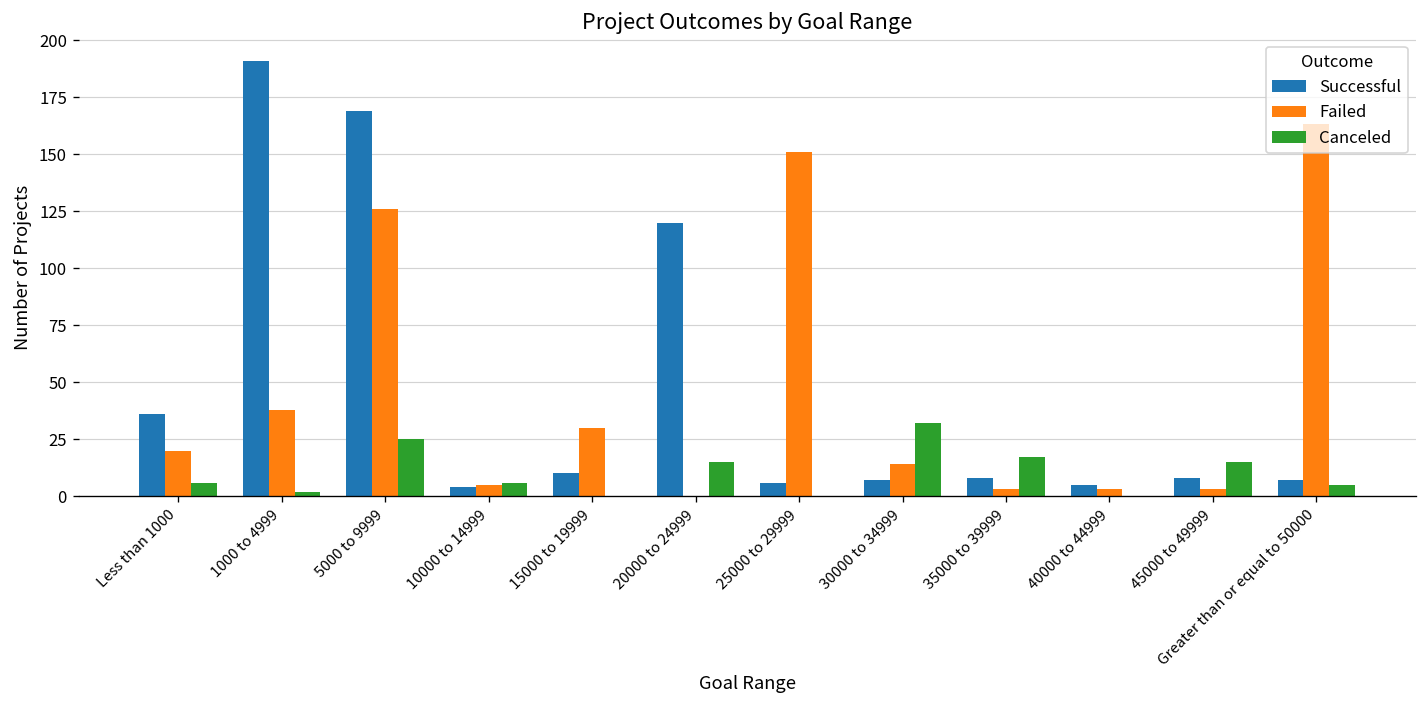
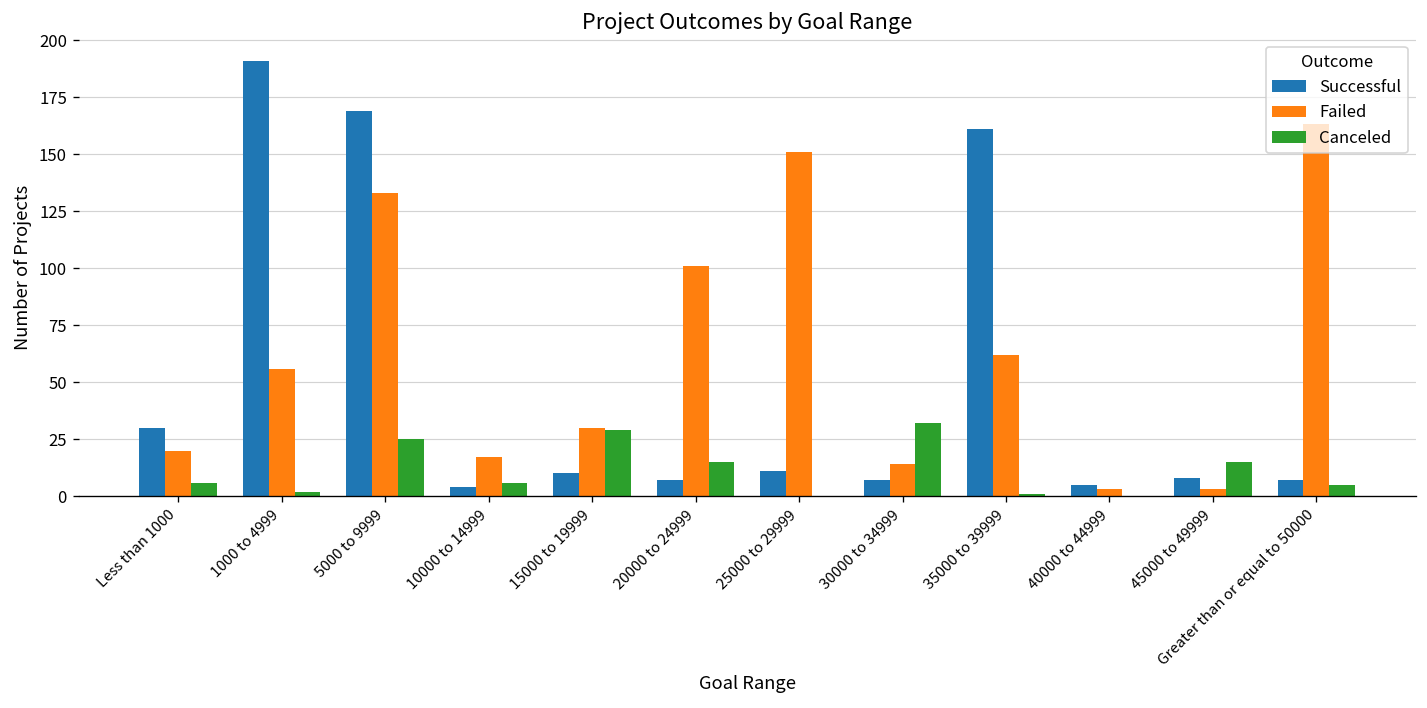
  {
    "Successful": {
-     "Less than 1000": 36,
+     "Less than 1000": 30,
      "1000 to 4999": 191,
      "5000 to 9999": 169,
      "10000 to 14999": 4,
      "15000 to 19999": 10,
-     "20000 to 24999": 120,
-     "25000 to 29999": 6,
+     "20000 to 24999": 7,
+     "25000 to 29999": 11,
      "30000 to 34999": 7,
-     "35000 to 39999": 8,
+     "35000 to 39999": 161,
      "40000 to 44999": 5,
      "45000 to 49999": 8,
      "Greater than or equal to 50000": 7
    },
    "Failed": {
      "Less than 1000": 20,
-     "1000 to 4999": 38,
-     "5000 to 9999": 126,
-     "10000 to 14999": 5,
+     "1000 to 4999": 56,
+     "5000 to 9999": 133,
+     "10000 to 14999": 17,
      "15000 to 19999": 30,
-     "20000 to 24999": 0,
+     "20000 to 24999": 101,
      "25000 to 29999": 151,
      "30000 to 34999": 14,
-     "35000 to 39999": 3,
+     "35000 to 39999": 62,
      "40000 to 44999": 3,
      "45000 to 49999": 3
    },
    "Canceled": {
      "Less than 1000": 6,
      "1000 to 4999": 2,
      "5000 to 9999": 25,
      "10000 to 14999": 6,
-     "15000 to 19999": 0,
+     "15000 to 19999": 29,
      "20000 to 24999": 15,
      "25000 to 29999": 0,
      "30000 to 34999": 32,
-     "35000 to 39999": 17,
+     "35000 to 39999": 1,
      "40000 to 44999": 0,
      "45000 to 49999": 15,
      "Greater than or equal to 50000": 5
    }
  }
